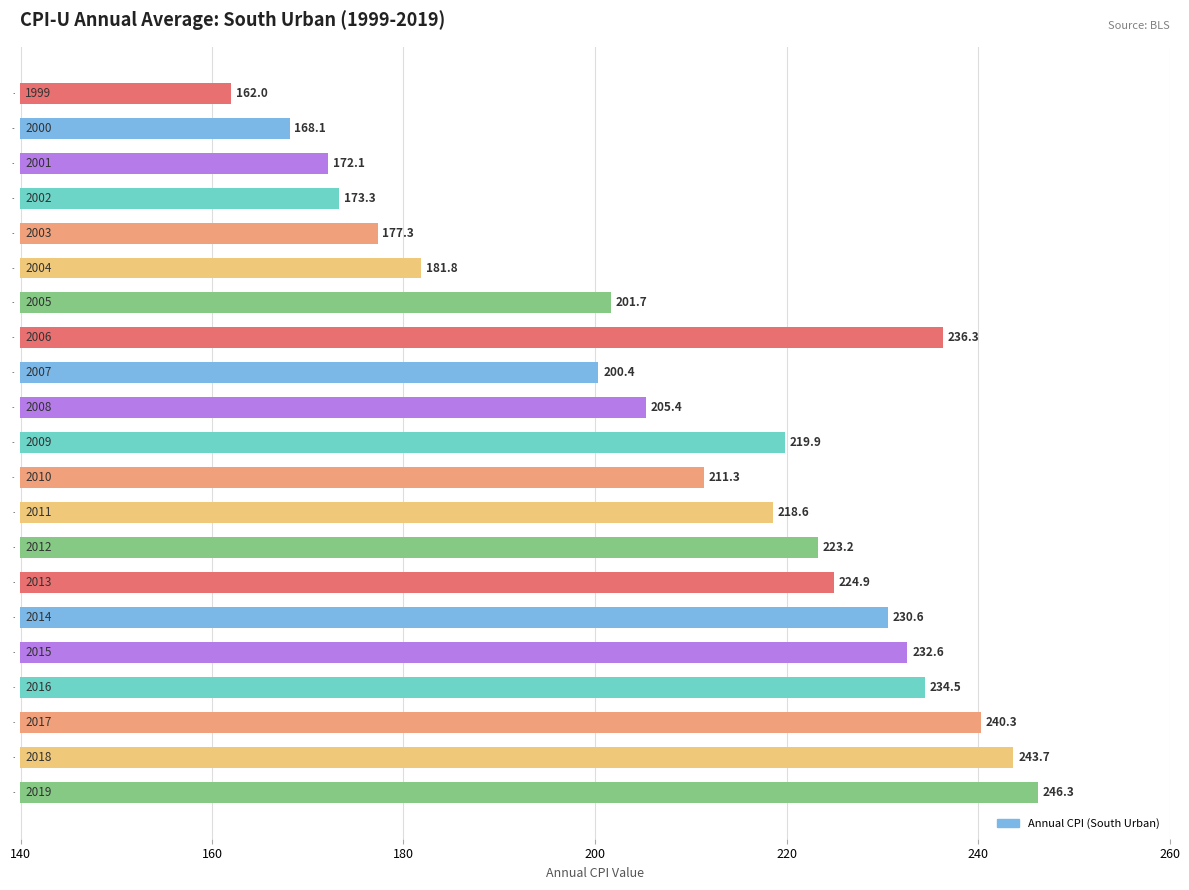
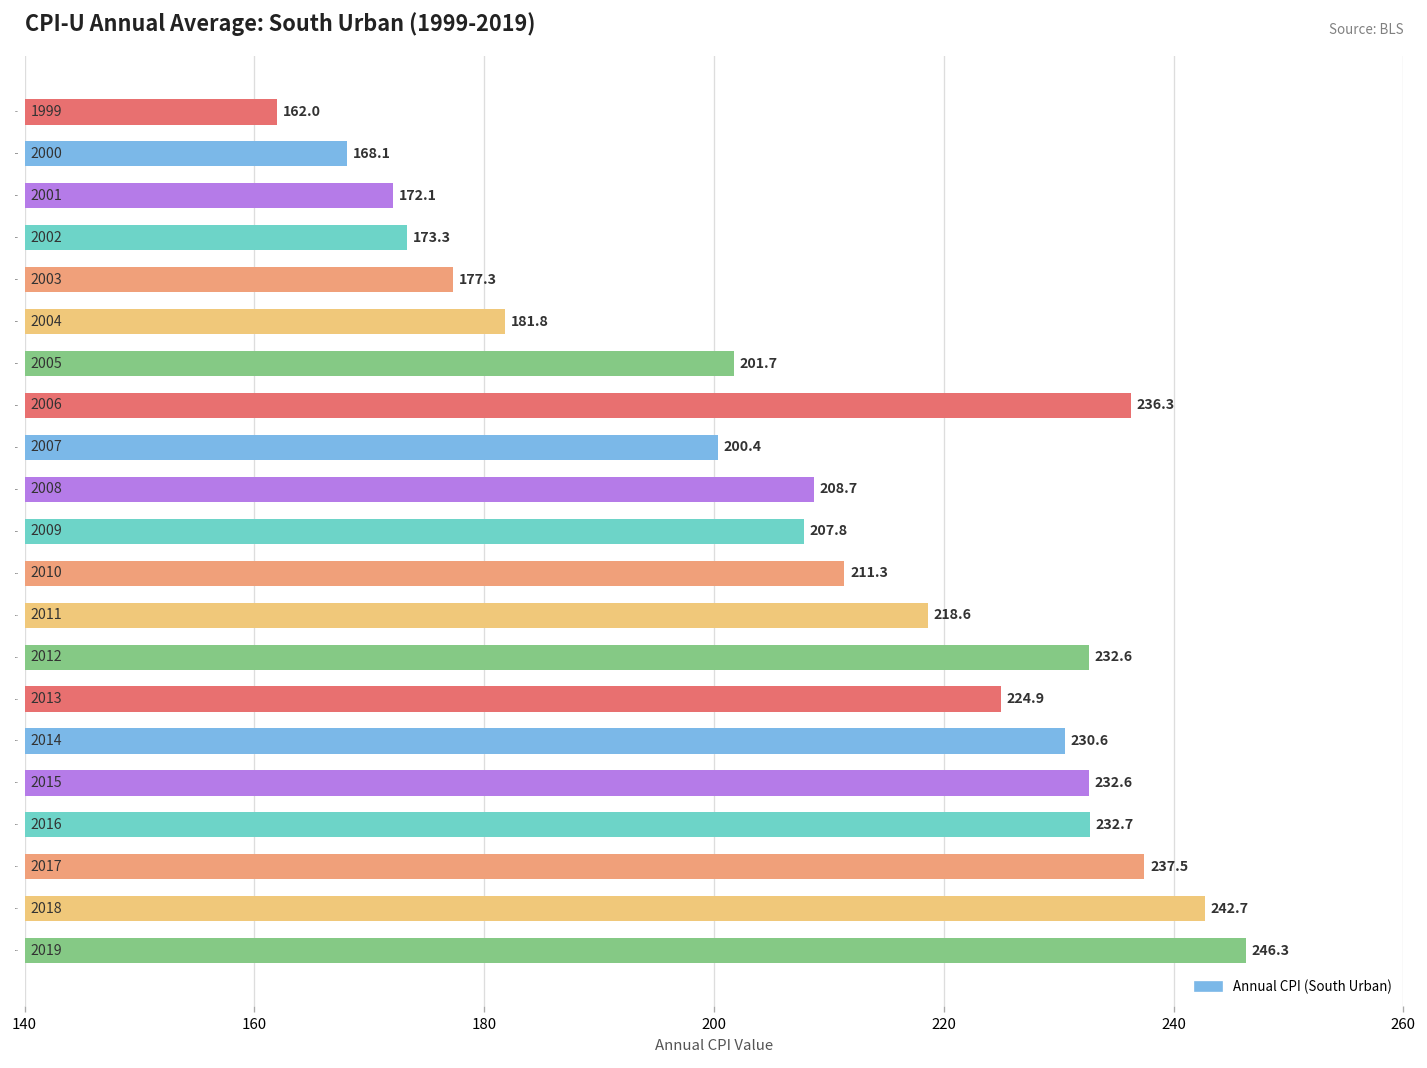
  {
    "1999": 162.0,
    "2000": 168.1,
    "2001": 172.1,
    "2002": 173.3,
    "2003": 177.3,
    "2004": 181.8,
    "2005": 201.7,
    "2006": 236.3,
    "2007": 200.4,
-   "2008": 205.4,
-   "2009": 219.9,
+   "2008": 208.7,
+   "2009": 207.8,
    "2010": 211.3,
    "2011": 218.6,
-   "2012": 223.2,
+   "2012": 232.6,
    "2013": 224.9,
    "2014": 230.6,
    "2015": 232.6,
-   "2016": 234.5,
-   "2017": 240.3,
-   "2018": 243.7,
+   "2016": 232.7,
+   "2017": 237.5,
+   "2018": 242.7,
    "2019": 246.3
  }
